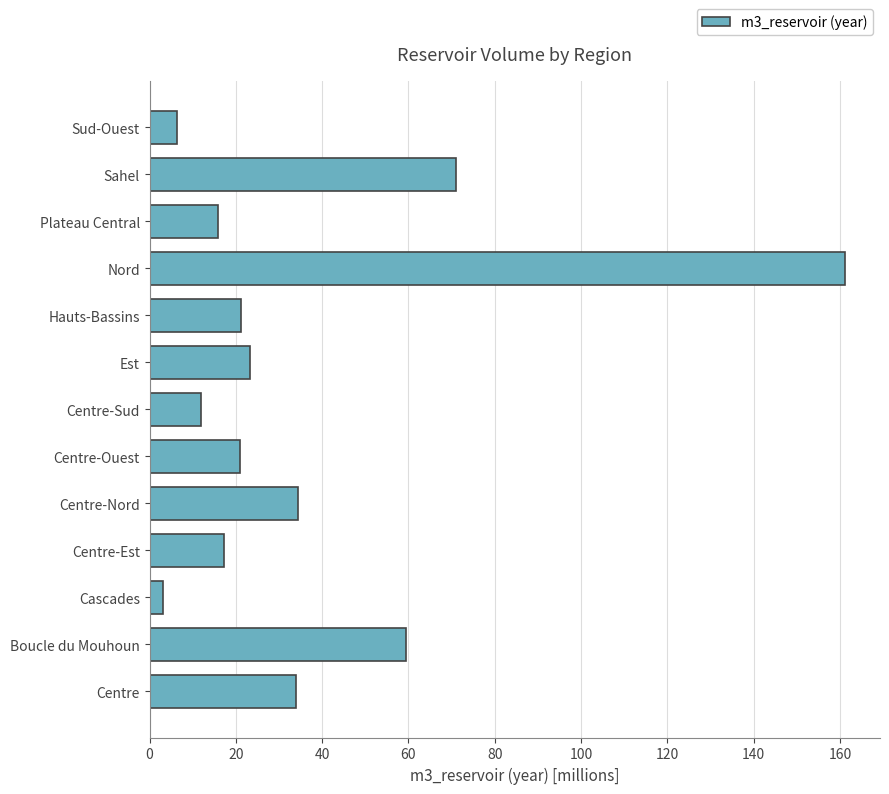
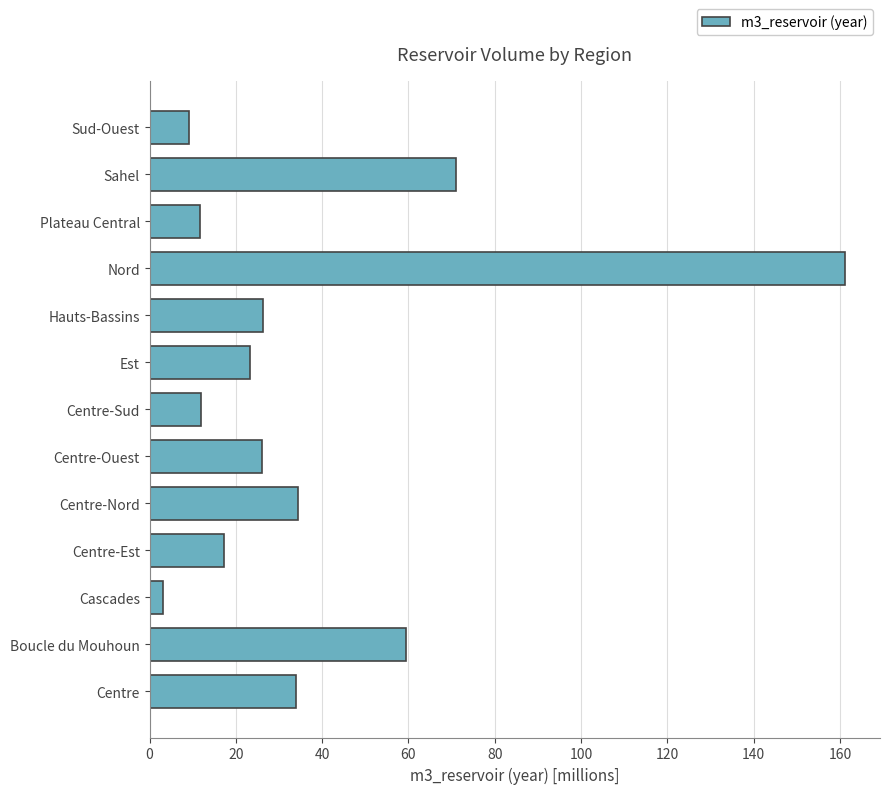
  {
-   "Sud-Ouest": 6,
+   "Sud-Ouest": 9,
    "Sahel": 71,
-   "Plateau Central": 16,
+   "Plateau Central": 12,
    "Nord": 161,
-   "Hauts-Bassins": 21,
+   "Hauts-Bassins": 26,
    "Est": 23,
    "Centre-Sud": 12,
-   "Centre-Ouest": 21,
+   "Centre-Ouest": 26,
    "Centre-Nord": 34,
    "Centre-Est": 17,
    "Cascades": 3,
    "Boucle du Mouhoun": 59,
    "Centre": 34
  }
